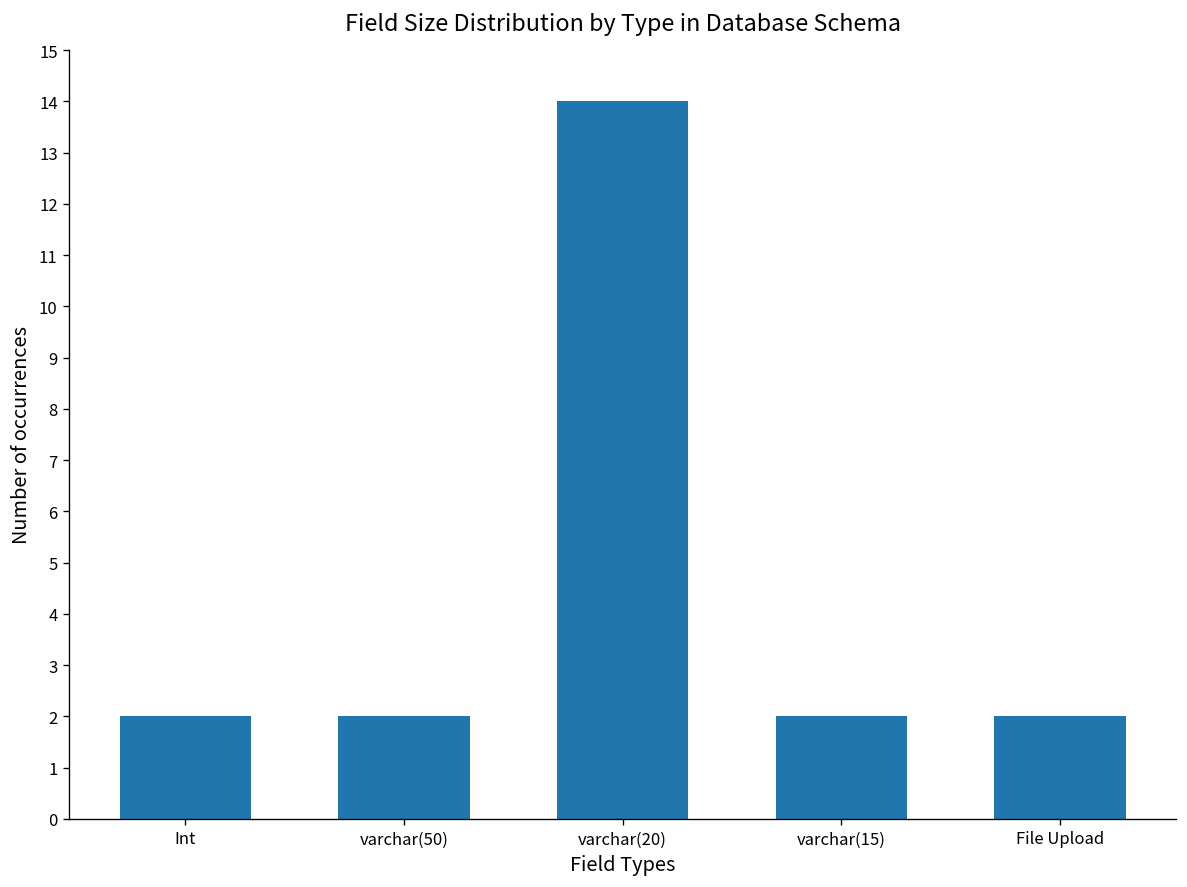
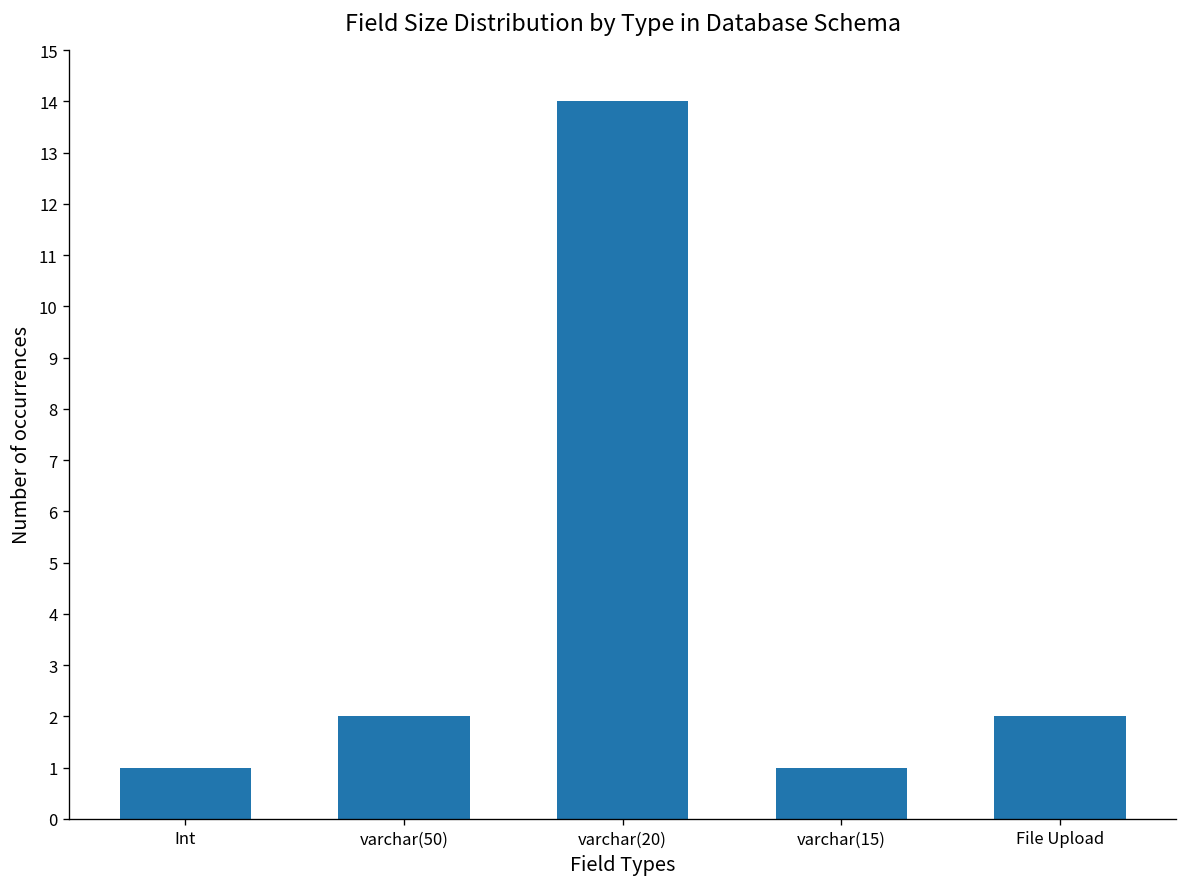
  {
-   "Int": 2,
+   "Int": 1,
    "varchar(50)": 2,
    "varchar(20)": 14,
-   "varchar(15)": 2,
+   "varchar(15)": 1,
    "File Upload": 2
  }
